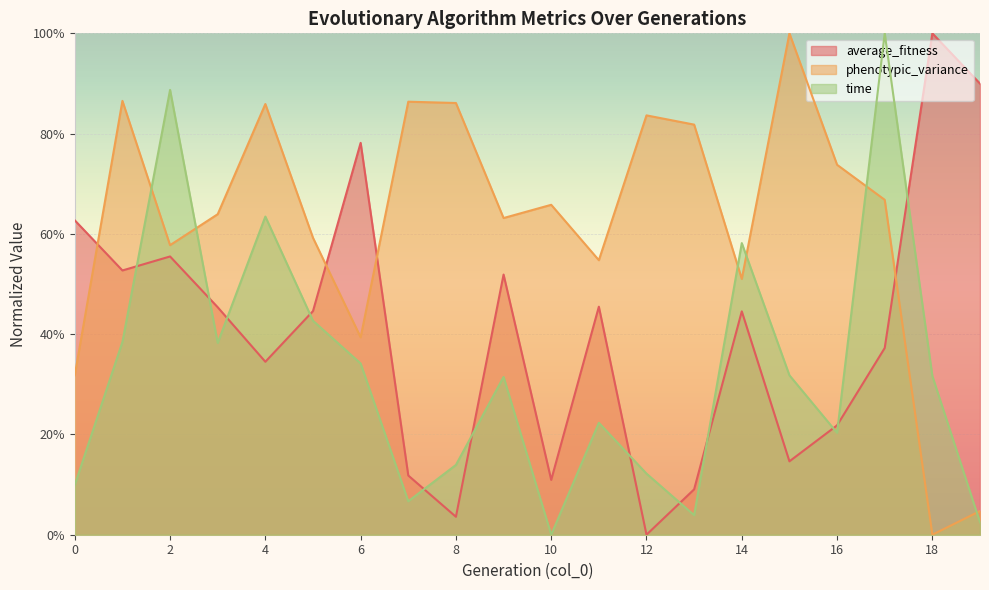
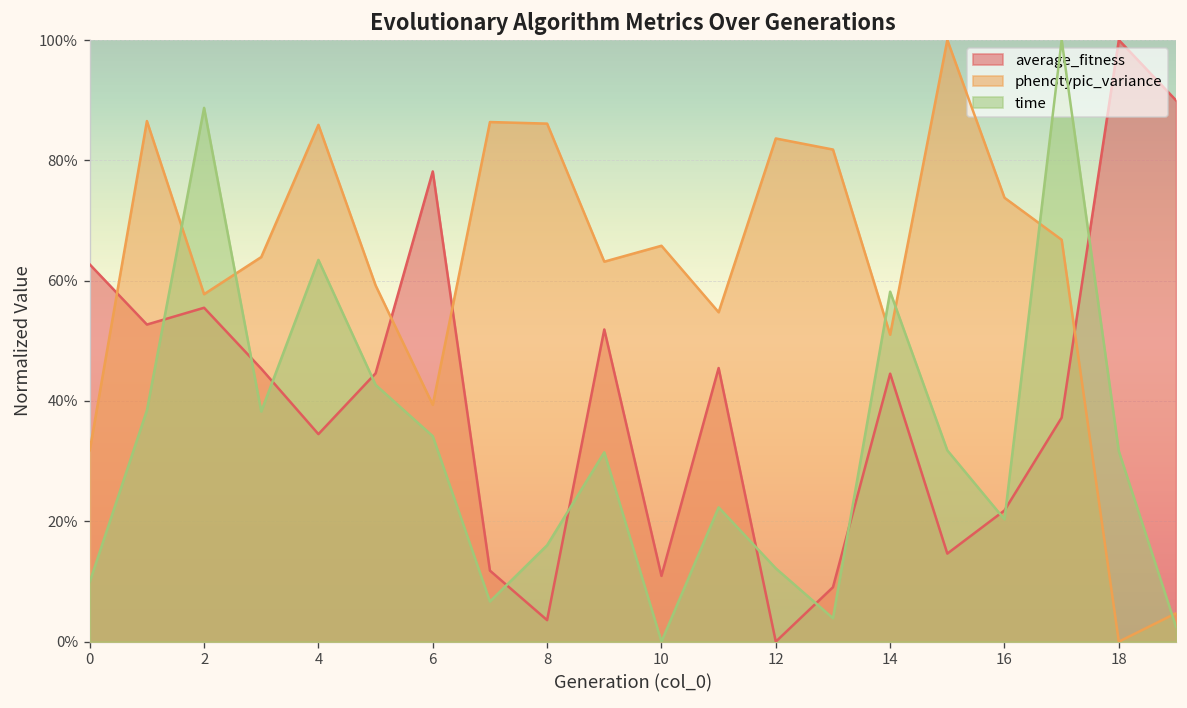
  {
    "time": {
      "0": "10%",
      "2": "89%",
      "4": "63%",
      "6": "34%",
-     "8": "14%",
+     "8": "16%",
      "10": "0%",
      "12": "12%",
      "14": "58%",
      "16": "20%",
      "18": "32%"
    }
  }
